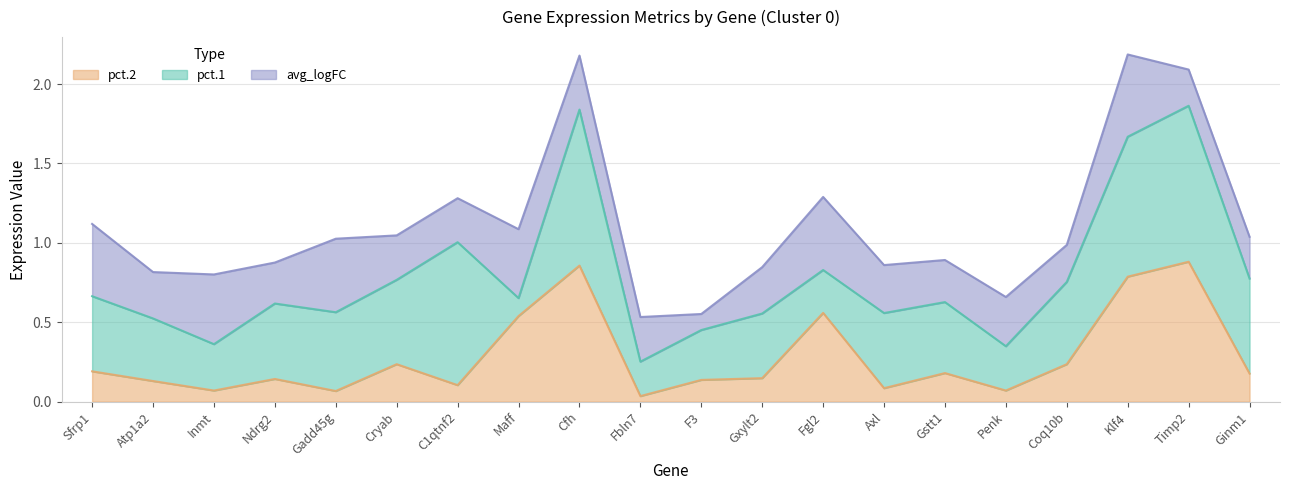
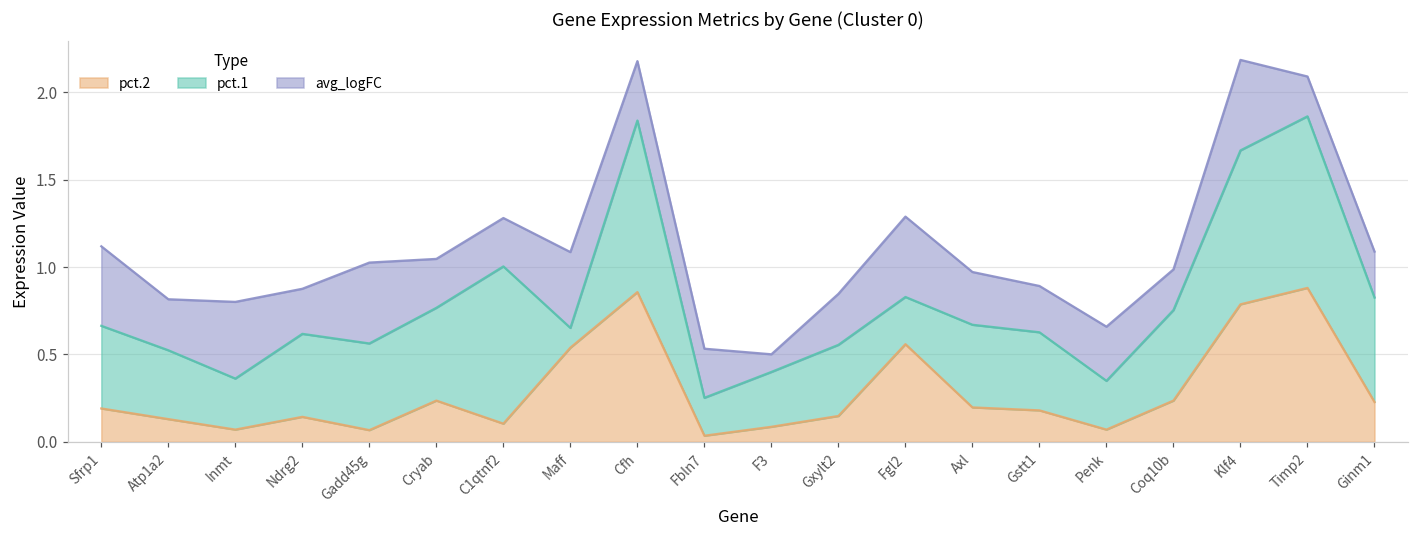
  {
    "pct.2": {
      "Sfrp1": 0.19,
      "Atp1a2": 0.13,
      "Inmt": 0.07,
      "Ndrg2": 0.14,
      "Gadd45g": 0.07,
      "Cryab": 0.24,
      "C1qtnf2": 0.10,
      "Maff": 0.54,
      "Cfh": 0.86,
      "Fbln7": 0.04,
-     "F3": 0.14,
+     "F3": 0.09,
      "Gxylt2": 0.15,
      "Fgl2": 0.56,
-     "Axl": 0.09,
+     "Axl": 0.20,
      "Gstt1": 0.18,
      "Penk": 0.07,
      "Coq10b": 0.24,
      "Klf4": 0.79,
      "Timp2": 0.88,
-     "Ginm1": 0.18
+     "Ginm1": 0.23
    },
    "pct.1": {
      "Sfrp1": 0.47,
      "Atp1a2": 0.39,
      "Inmt": 0.29,
      "Ndrg2": 0.48,
      "Gadd45g": 0.50,
      "Cryab": 0.53,
      "C1qtnf2": 0.90,
      "Maff": 0.11,
      "Cfh": 0.98,
      "Fbln7": 0.22,
      "F3": 0.31,
      "Gxylt2": 0.41,
      "Fgl2": 0.27,
      "Axl": 0.47,
      "Gstt1": 0.45,
      "Penk": 0.28,
      "Coq10b": 0.52,
      "Klf4": 0.88,
      "Timp2": 0.98,
      "Ginm1": 0.60
    },
    "avg_logFC": {
      "Sfrp1": 0.46,
      "Atp1a2": 0.29,
      "Inmt": 0.44,
      "Ndrg2": 0.26,
      "Gadd45g": 0.46,
      "Cryab": 0.28,
      "C1qtnf2": 0.28,
      "Maff": 0.43,
      "Cfh": 0.34,
      "Fbln7": 0.28,
      "F3": 0.10,
      "Gxylt2": 0.29,
      "Fgl2": 0.46,
      "Axl": 0.30,
      "Gstt1": 0.27,
      "Penk": 0.31,
      "Coq10b": 0.23,
      "Klf4": 0.52,
      "Timp2": 0.23,
      "Ginm1": 0.26
    }
  }
